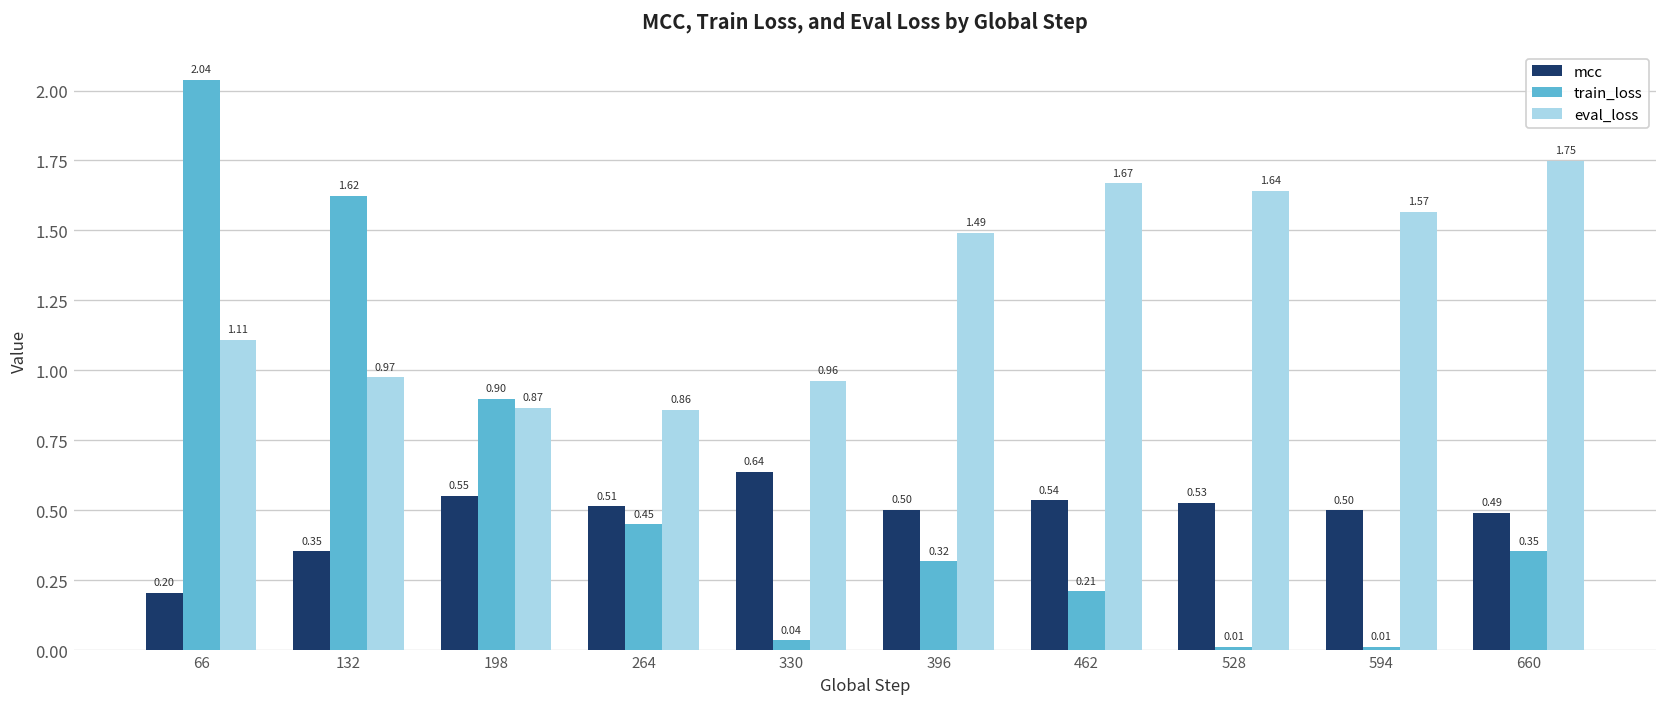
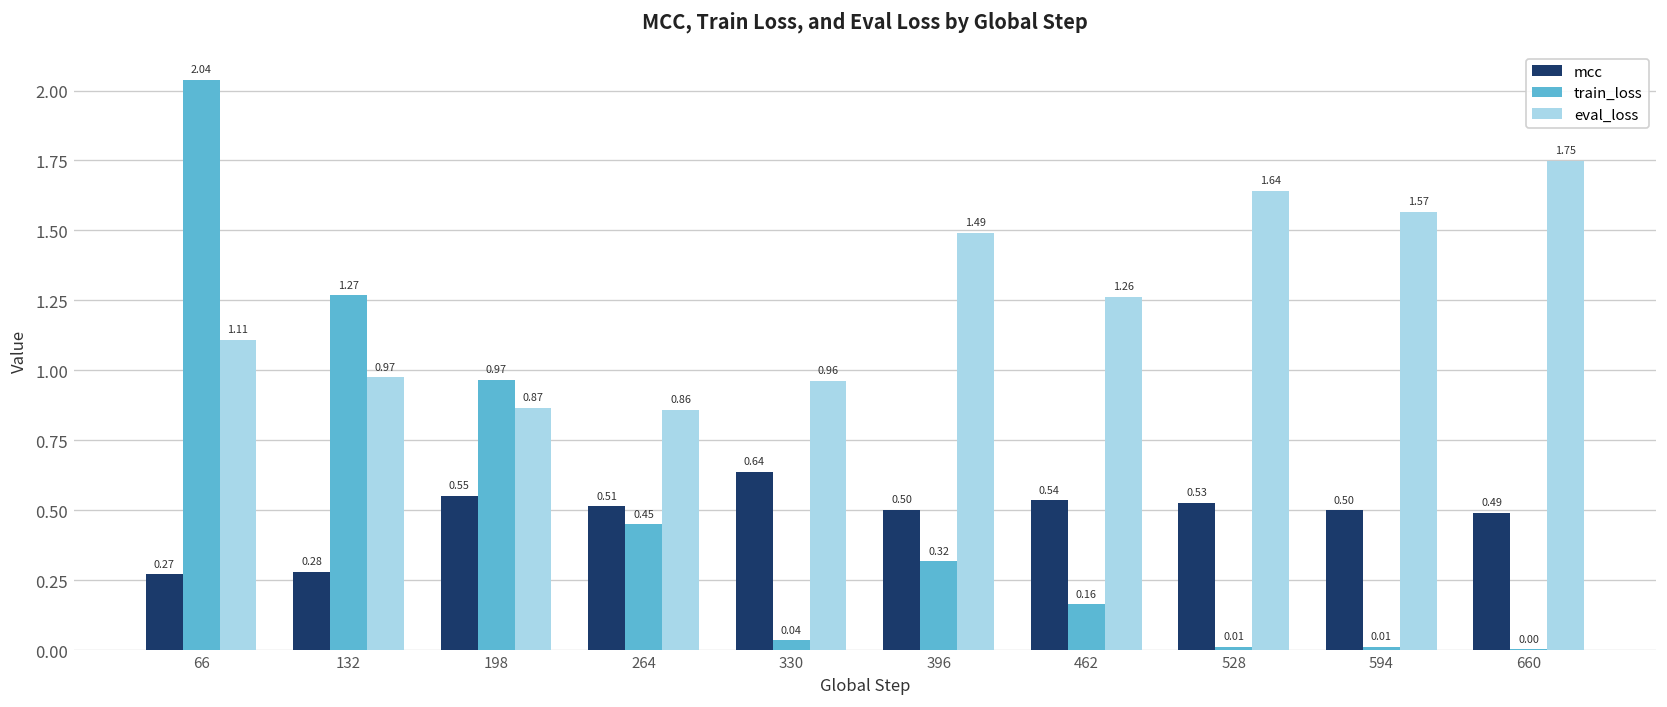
  {
    "mcc": {
-     "66": 0.20,
-     "132": 0.35,
+     "66": 0.27,
+     "132": 0.28,
      "198": 0.55,
      "264": 0.51,
      "330": 0.64,
      "396": 0.50,
      "462": 0.54,
      "528": 0.53,
      "594": 0.50,
      "660": 0.49
    },
    "train_loss": {
      "66": 2.04,
-     "132": 1.62,
-     "198": 0.90,
+     "132": 1.27,
+     "198": 0.97,
      "264": 0.45,
      "330": 0.04,
      "396": 0.32,
-     "462": 0.21,
+     "462": 0.16,
      "528": 0.01,
      "594": 0.01,
-     "660": 0.35
+     "660": 0.00
    },
    "eval_loss": {
      "66": 1.11,
      "132": 0.97,
      "198": 0.87,
      "264": 0.86,
      "330": 0.96,
      "396": 1.49,
-     "462": 1.67,
+     "462": 1.26,
      "528": 1.64,
      "594": 1.57,
      "660": 1.75
    }
  }
